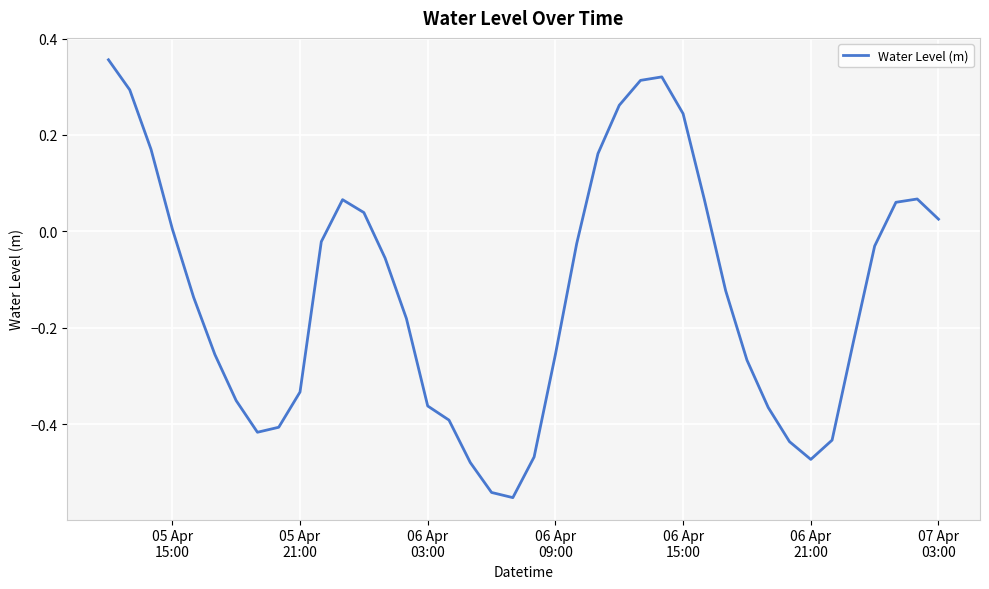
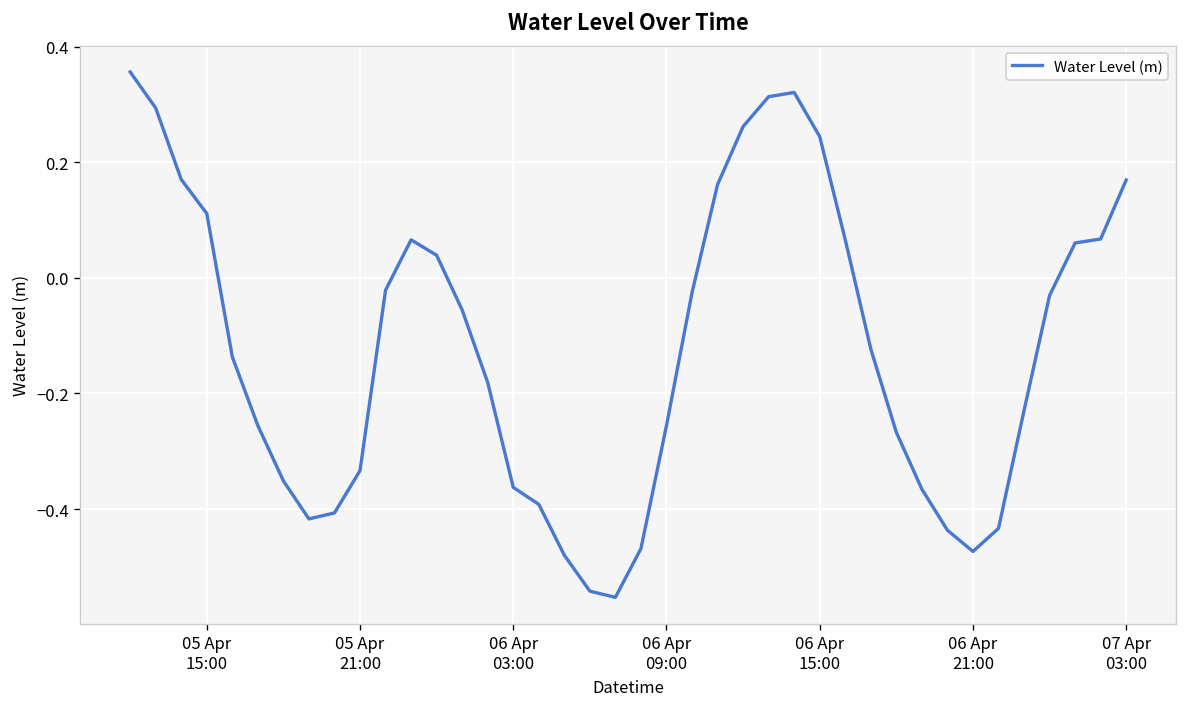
  {
-   "05 Apr 15:00": 0.01,
+   "05 Apr 15:00": 0.11,
    "05 Apr 21:00": -0.33,
    "06 Apr 03:00": -0.36,
    "06 Apr 09:00": -0.26,
    "06 Apr 15:00": 0.24,
    "06 Apr 21:00": -0.47,
-   "07 Apr 03:00": 0.03
+   "07 Apr 03:00": 0.17
  }
